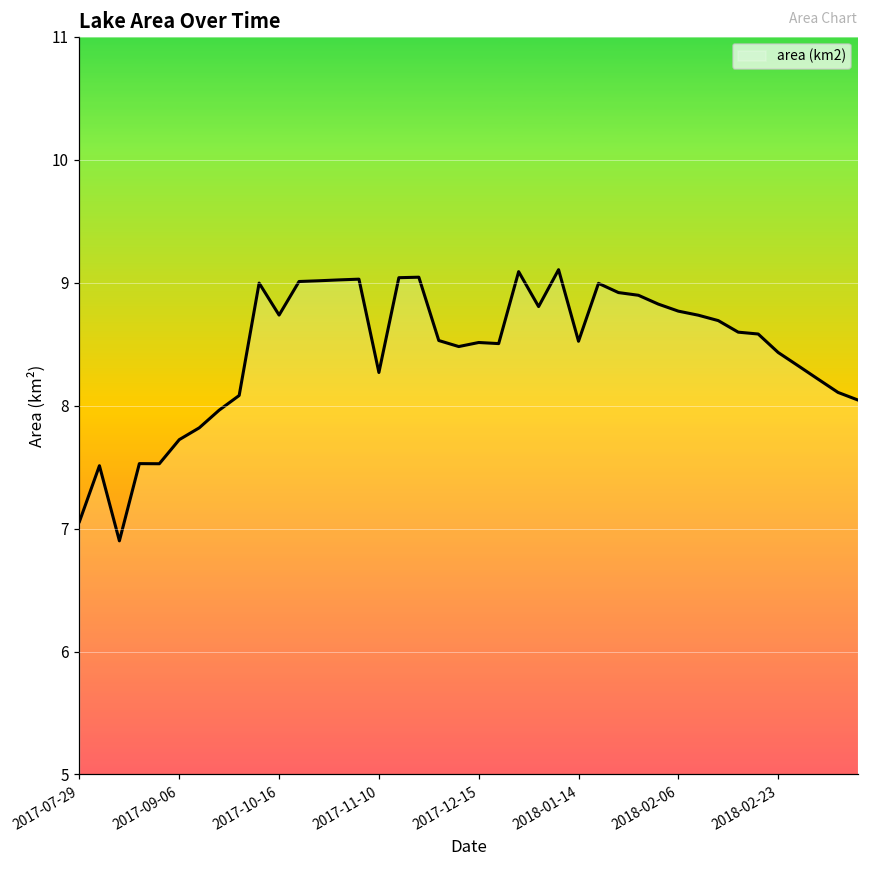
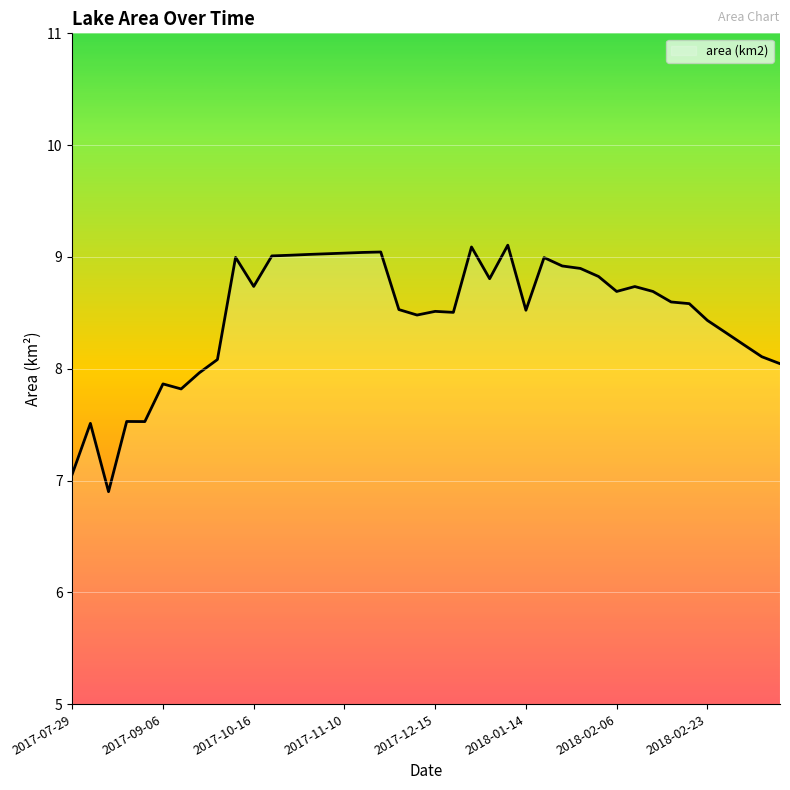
  {
    "2017-07-29": 7.06,
-   "2017-09-06": 7.72,
+   "2017-09-06": 7.86,
    "2017-10-16": 8.74,
-   "2017-11-10": 8.27,
+   "2017-11-10": 9.03,
    "2017-12-15": 8.51,
    "2018-01-14": 8.52,
-   "2018-02-06": 8.77,
+   "2018-02-06": 8.69,
    "2018-02-23": 8.43
  }
